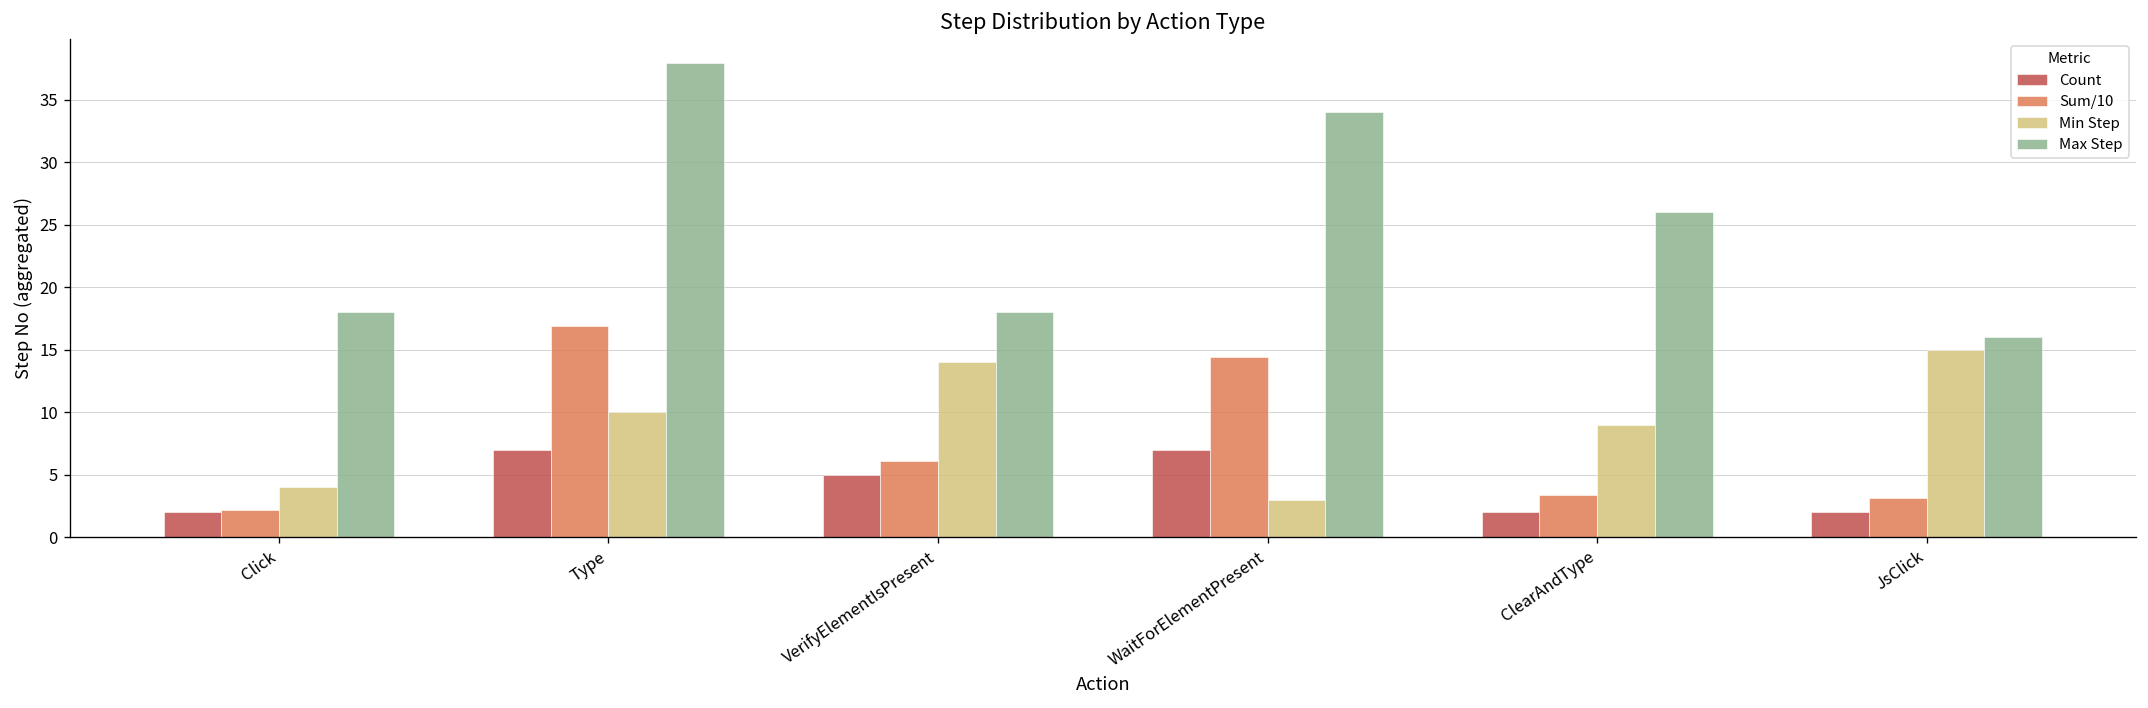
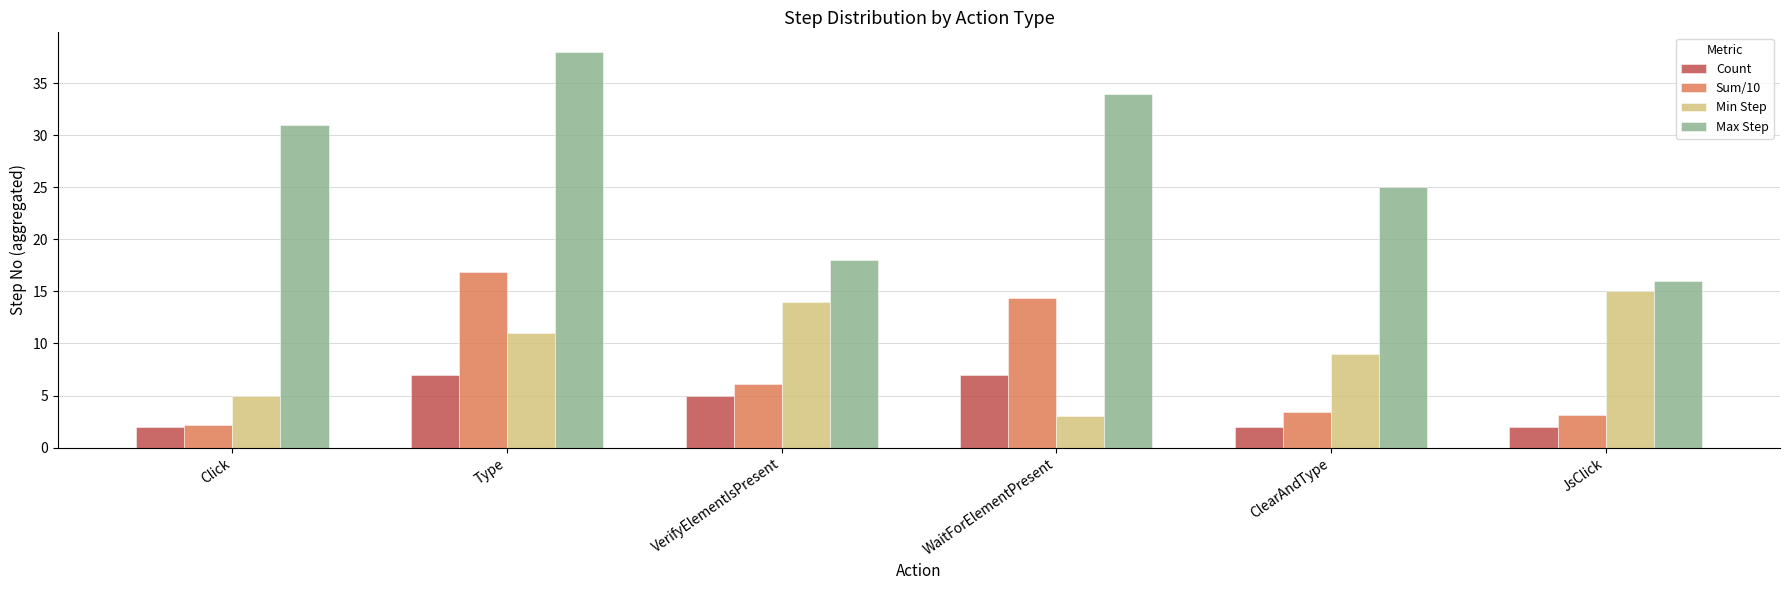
  {
    "Min Step": {
-     "Click": 4,
-     "Type": 10,
+     "Click": 5,
+     "Type": 11,
      "VerifyElementIsPresent": 14,
      "WaitForElementPresent": 3,
      "ClearAndType": 9,
      "JsClick": 15
    },
    "Max Step": {
-     "Click": 18,
+     "Click": 31,
      "Type": 38,
      "VerifyElementIsPresent": 18,
      "WaitForElementPresent": 34,
-     "ClearAndType": 26,
+     "ClearAndType": 25,
      "JsClick": 16
    }
  }
